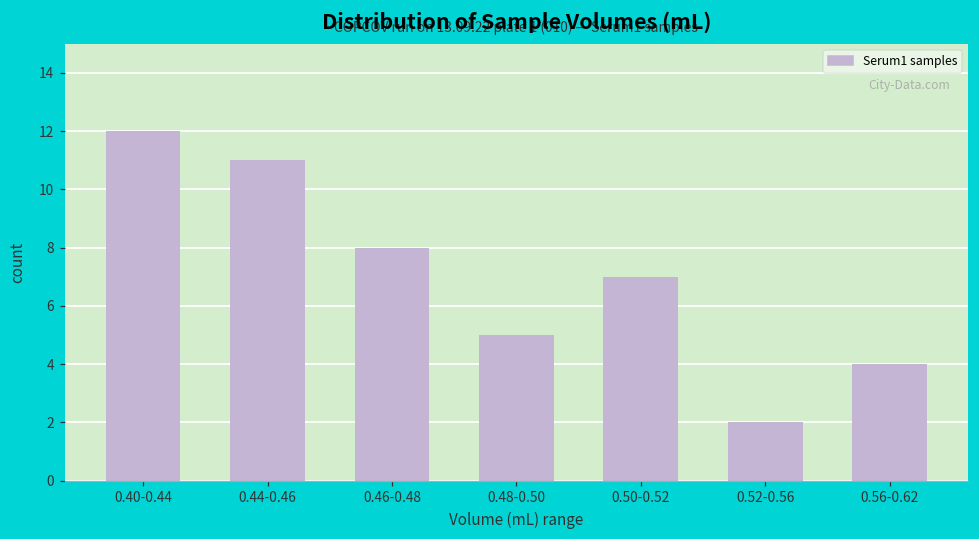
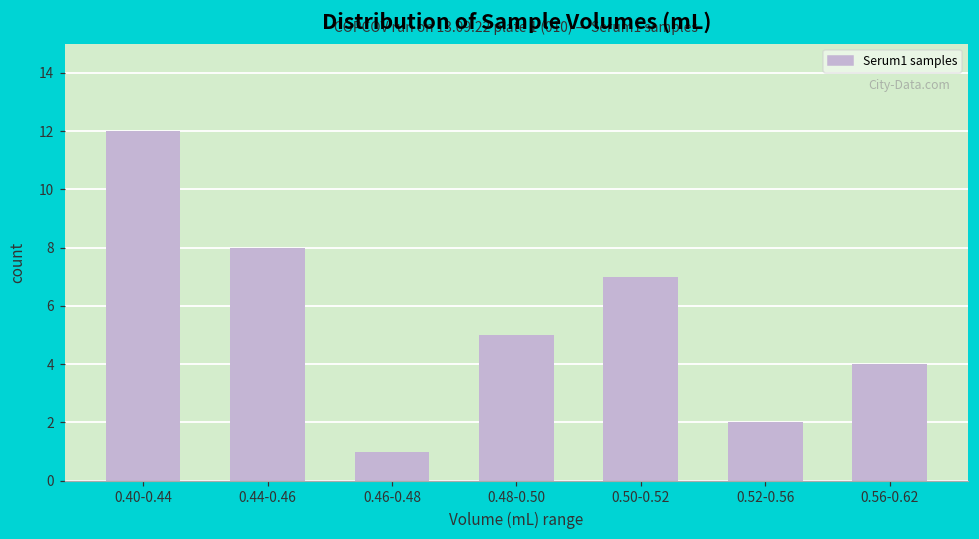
  {
    "0.40-0.44": 12,
-   "0.44-0.46": 11,
-   "0.46-0.48": 8,
+   "0.44-0.46": 8,
+   "0.46-0.48": 1,
    "0.48-0.50": 5,
    "0.50-0.52": 7,
    "0.52-0.56": 2,
    "0.56-0.62": 4
  }
